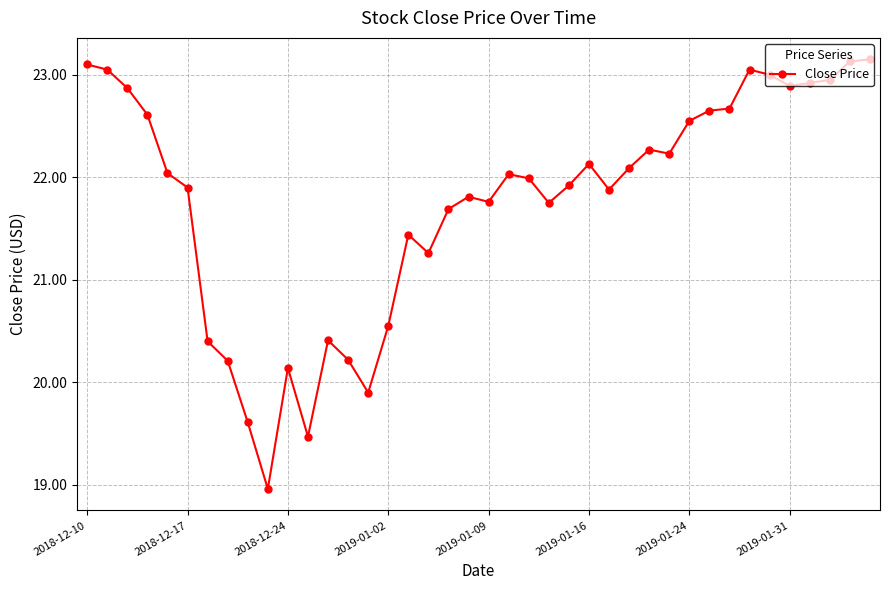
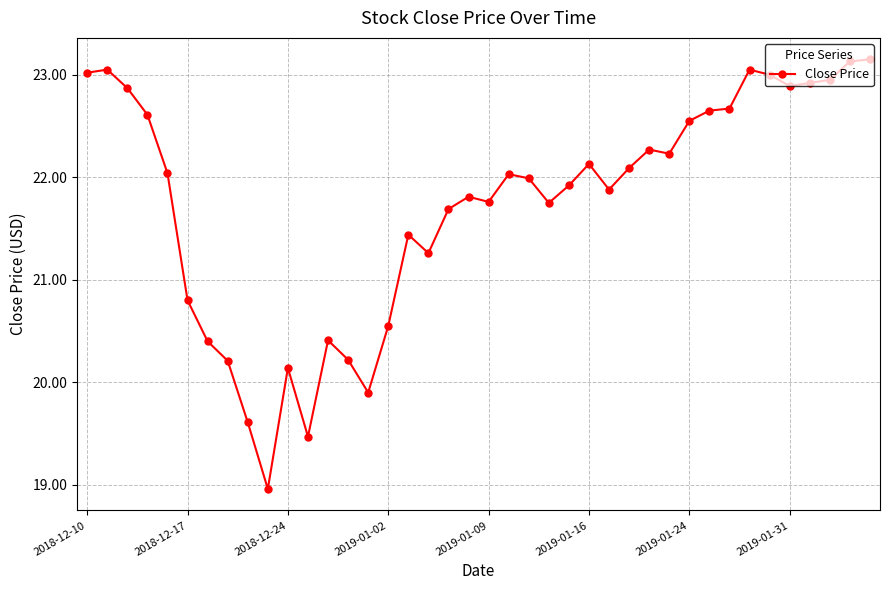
  {
-   "2018-12-10": 23.10,
-   "2018-12-17": 21.9,
+   "2018-12-10": 23.02,
+   "2018-12-17": 20.8,
    "2018-12-24": 20.14,
    "2019-01-02": 20.55,
    "2019-01-09": 21.76,
    "2019-01-16": 22.13,
    "2019-01-24": 22.55
  }
